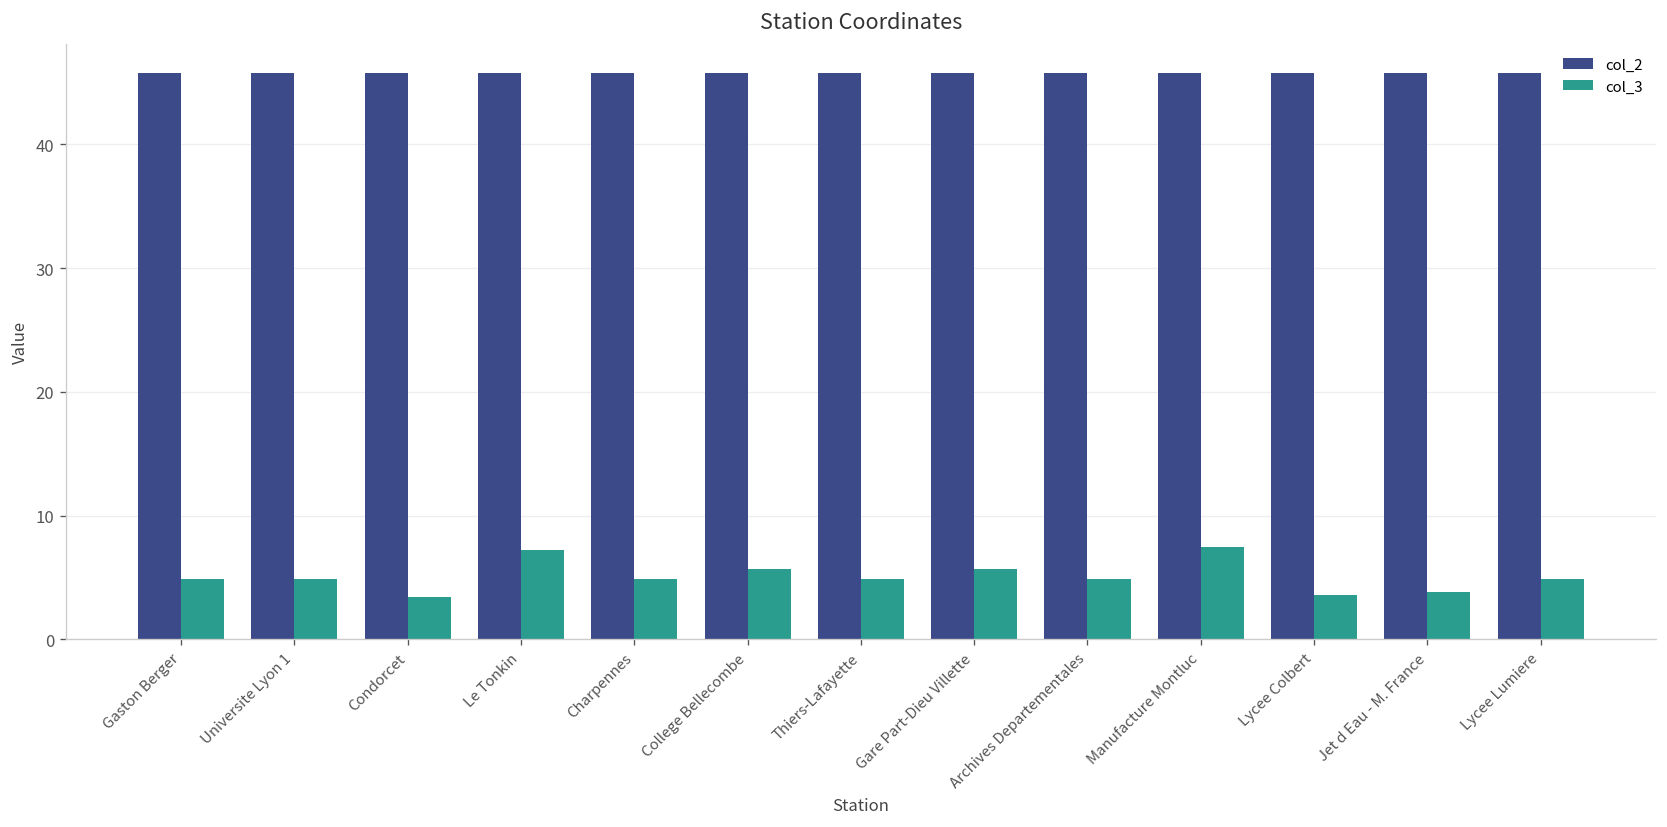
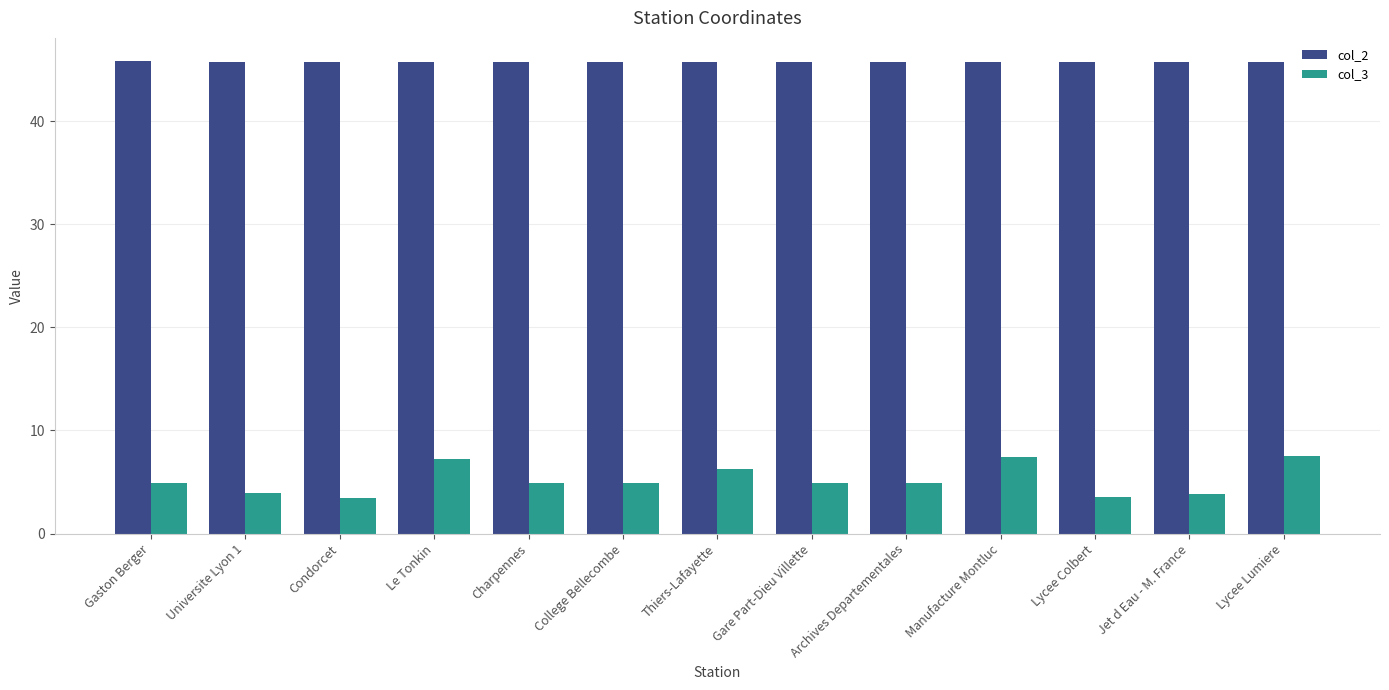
  {
    "col_2": {
      "Gaston Berger": 45.8,
      "Universite Lyon 1": 45.8,
      "Condorcet": 45.8,
      "Le Tonkin": 45.8,
      "Charpennes": 45.8,
      "College Bellecombe": 45.8,
      "Thiers-Lafayette": 45.8,
      "Gare Part-Dieu Villette": 45.8,
      "Archives Departementales": 45.8,
      "Manufacture Montluc": 45.8,
      "Lycee Colbert": 45.7,
      "Jet d Eau - M. France": 45.7,
      "Lycee Lumiere": 45.7
    },
    "col_3": {
      "Gaston Berger": 4.9,
-     "Universite Lyon 1": 4.9,
+     "Universite Lyon 1": 3.9,
      "Condorcet": 3.4,
      "Le Tonkin": 7.2,
      "Charpennes": 4.9,
-     "College Bellecombe": 5.7,
-     "Thiers-Lafayette": 4.9,
-     "Gare Part-Dieu Villette": 5.7,
+     "College Bellecombe": 4.9,
+     "Thiers-Lafayette": 6.2,
+     "Gare Part-Dieu Villette": 4.9,
      "Archives Departementales": 4.9,
      "Manufacture Montluc": 7.5,
      "Lycee Colbert": 3.6,
      "Jet d Eau - M. France": 3.8,
-     "Lycee Lumiere": 4.9
+     "Lycee Lumiere": 7.5
    }
  }
